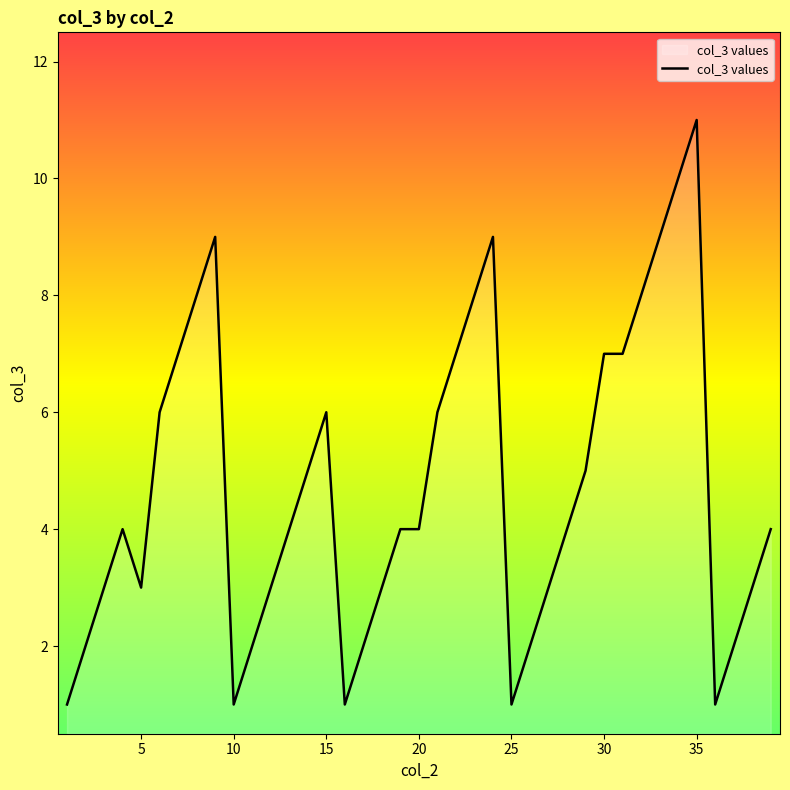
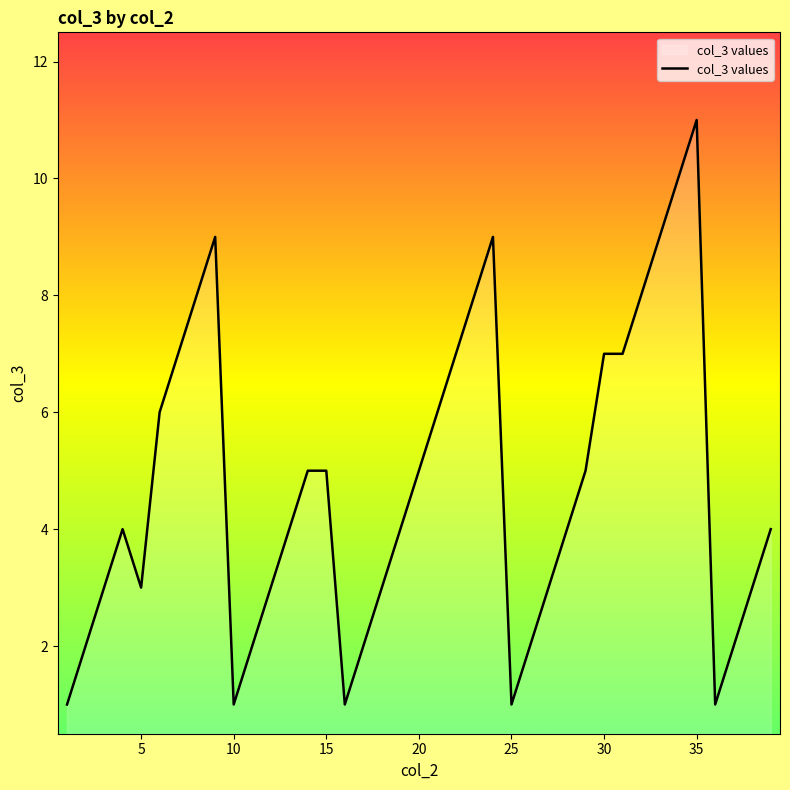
  {
    "5": 3,
    "10": 1,
-   "15": 6,
-   "20": 4,
+   "15": 5,
+   "20": 5,
    "25": 1,
    "30": 7,
    "35": 11
  }
